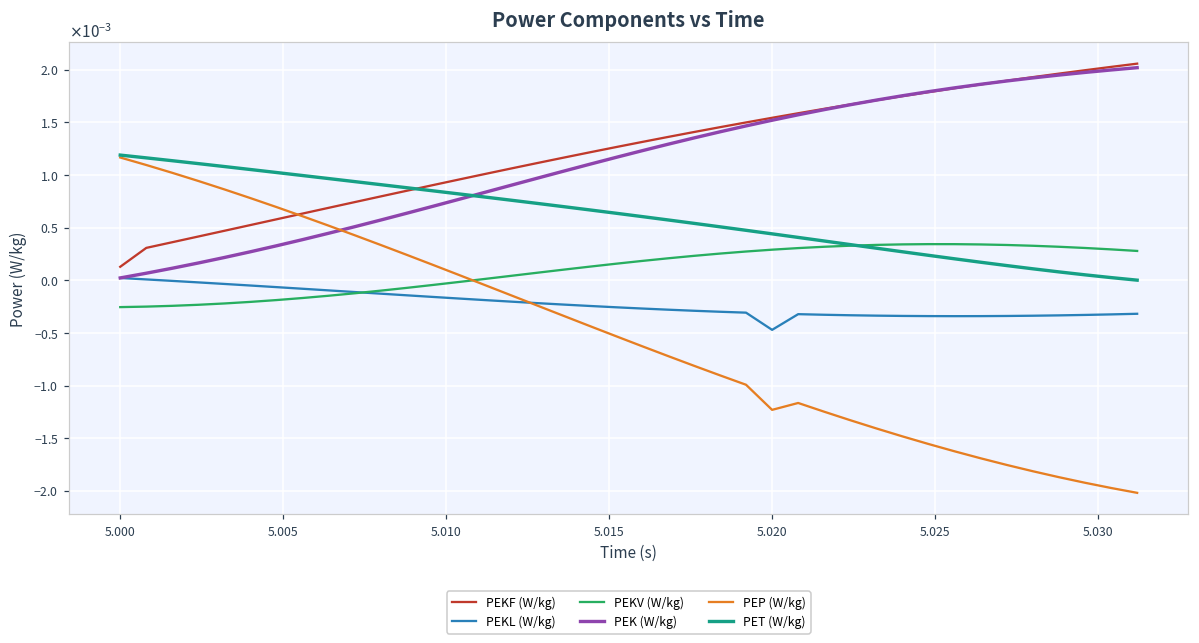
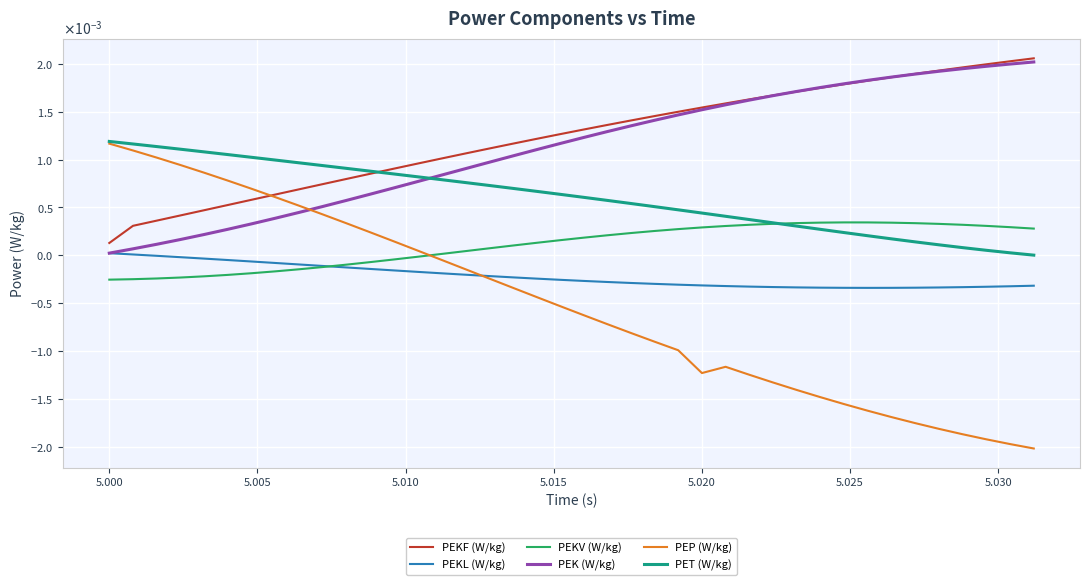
  {
    "PEKF (W/kg)": {
      "5.000": 0.0001
    },
    "PEKL (W/kg)": {
-     "5.020": -0.0005
+     "5.020": -0.0003
    },
    "PEP (W/kg)": {
      "5.020": -0.0012
    }
  }
